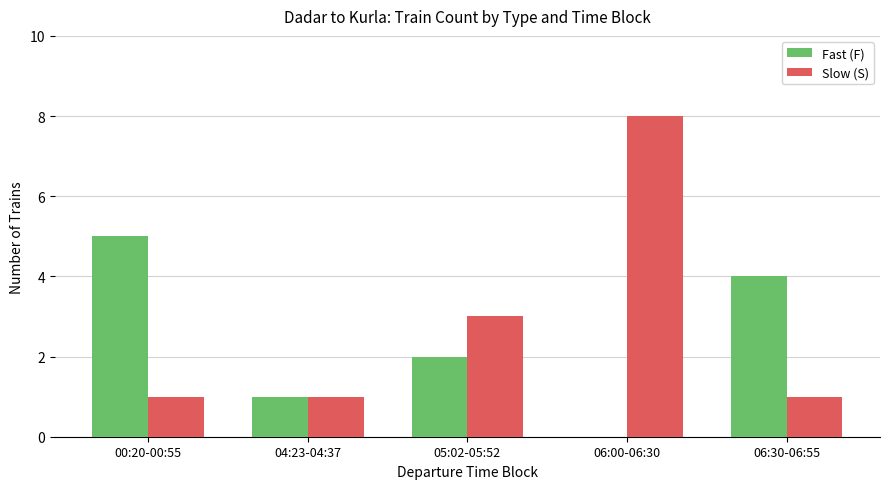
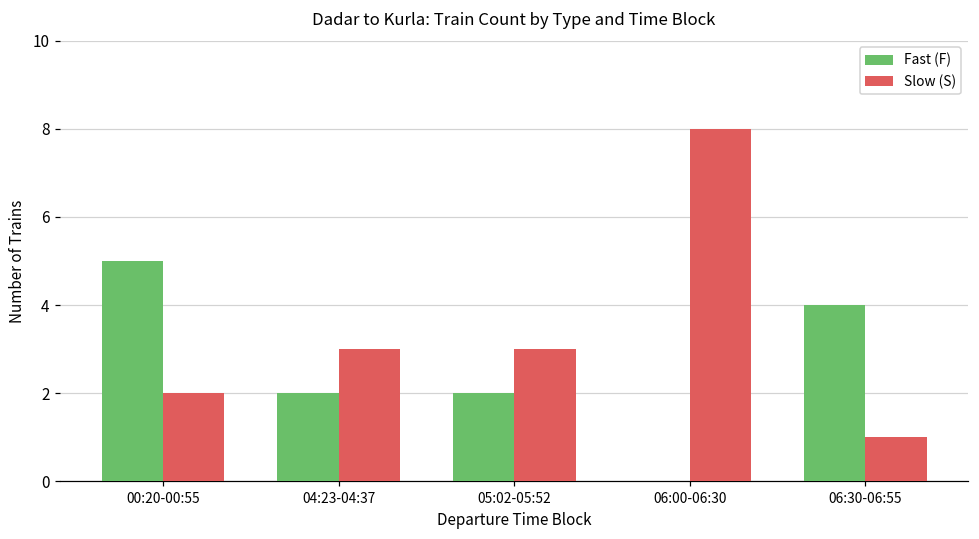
  {
    "Fast (F)": {
      "00:20-00:55": 5,
-     "04:23-04:37": 1,
+     "04:23-04:37": 2,
      "05:02-05:52": 2,
      "06:00-06:30": 0,
      "06:30-06:55": 4
    },
    "Slow (S)": {
-     "00:20-00:55": 1,
-     "04:23-04:37": 1,
+     "00:20-00:55": 2,
+     "04:23-04:37": 3,
      "05:02-05:52": 3,
      "06:00-06:30": 8,
      "06:30-06:55": 1
    }
  }
